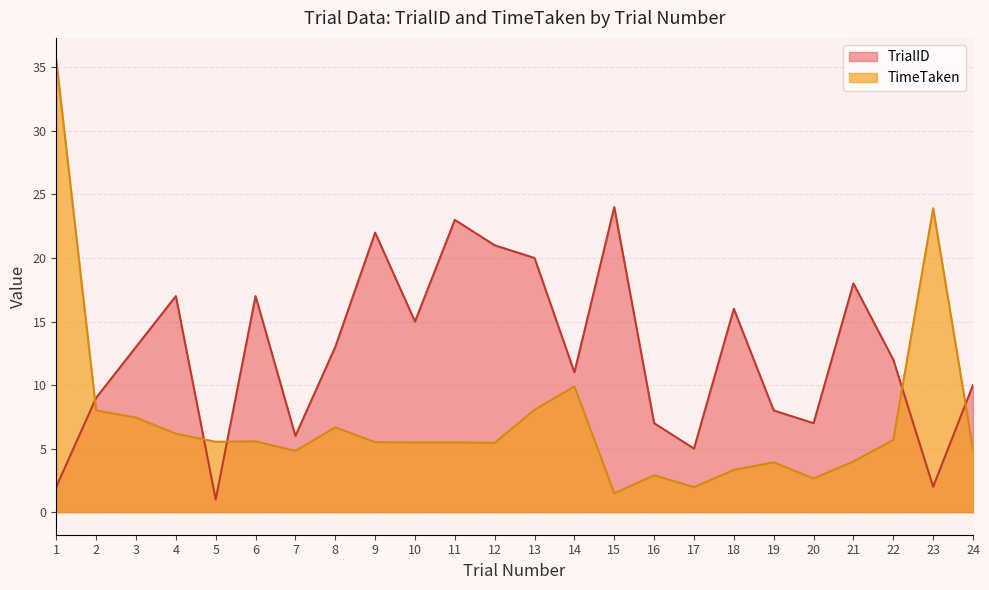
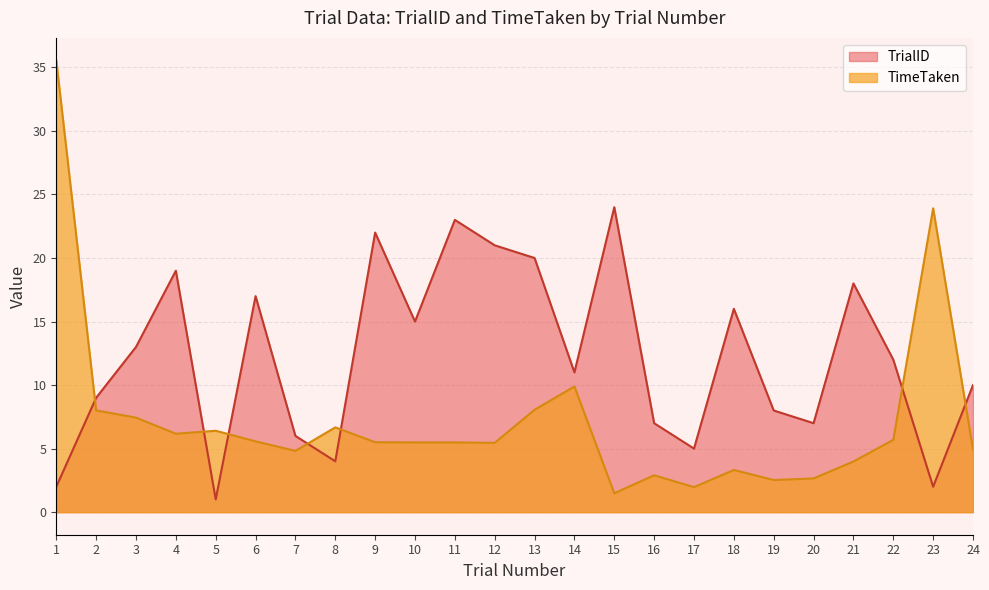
  {
    "TrialID": {
      "1": 2,
      "2": 9,
      "3": 13,
-     "4": 17,
+     "4": 19,
      "5": 1,
      "6": 17,
      "7": 6,
-     "8": 13,
+     "8": 4,
      "9": 22,
      "10": 15,
      "11": 23,
      "12": 21,
      "13": 20,
      "14": 11,
      "15": 24,
      "16": 7,
      "17": 5,
      "18": 16,
      "19": 8,
      "20": 7,
      "21": 18,
      "22": 12,
      "23": 2,
      "24": 10
    },
    "TimeTaken": {
      "1": 35.5,
      "2": 8.0,
      "3": 7.4,
      "4": 6.2,
-     "5": 5.5,
+     "5": 6.4,
      "6": 5.6,
      "7": 4.8,
      "8": 6.7,
      "9": 5.5,
      "10": 5.5,
      "11": 5.5,
      "12": 5.5,
      "13": 8.1,
      "14": 9.9,
      "15": 1.5,
      "16": 2.9,
      "17": 2.0,
      "18": 3.3,
-     "19": 3.9,
+     "19": 2.5,
      "20": 2.7,
      "21": 4.0,
      "22": 5.7,
      "23": 23.9,
      "24": 4.9
    }
  }
